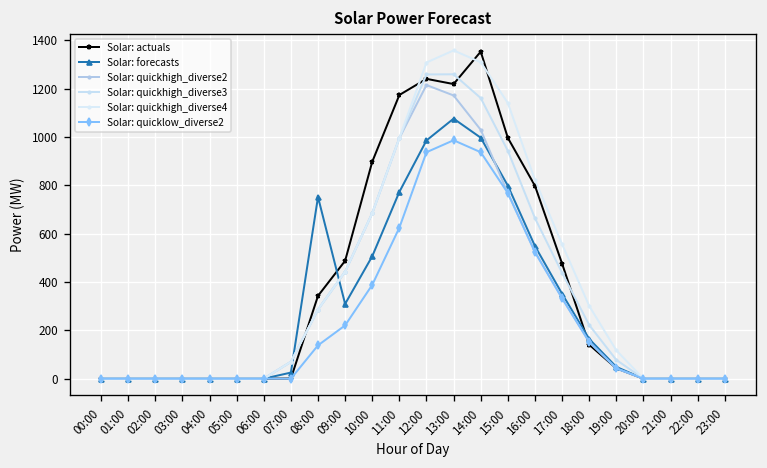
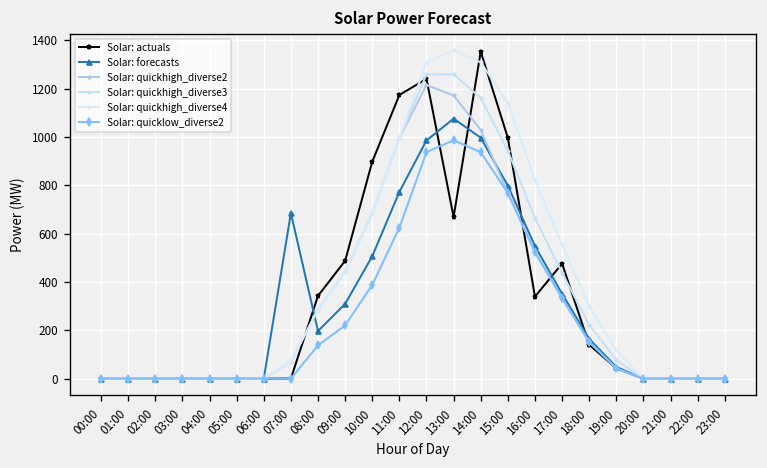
  {
    "Solar: actuals": {
      "08:00": 340,
      "09:00": 490,
      "10:00": 900,
      "11:00": 1170,
      "12:00": 1240,
-     "13:00": 1220,
+     "13:00": 670,
      "14:00": 1350,
      "15:00": 1000,
-     "16:00": 800,
+     "16:00": 340,
      "17:00": 480
    },
    "Solar: forecasts": {
-     "07:00": 30,
-     "08:00": 750,
+     "07:00": 680,
+     "08:00": 200,
      "09:00": 310,
      "10:00": 510,
      "11:00": 770,
      "12:00": 990,
      "13:00": 1080,
      "14:00": 1000,
      "15:00": 800,
      "16:00": 550,
      "17:00": 350
    }
  }
